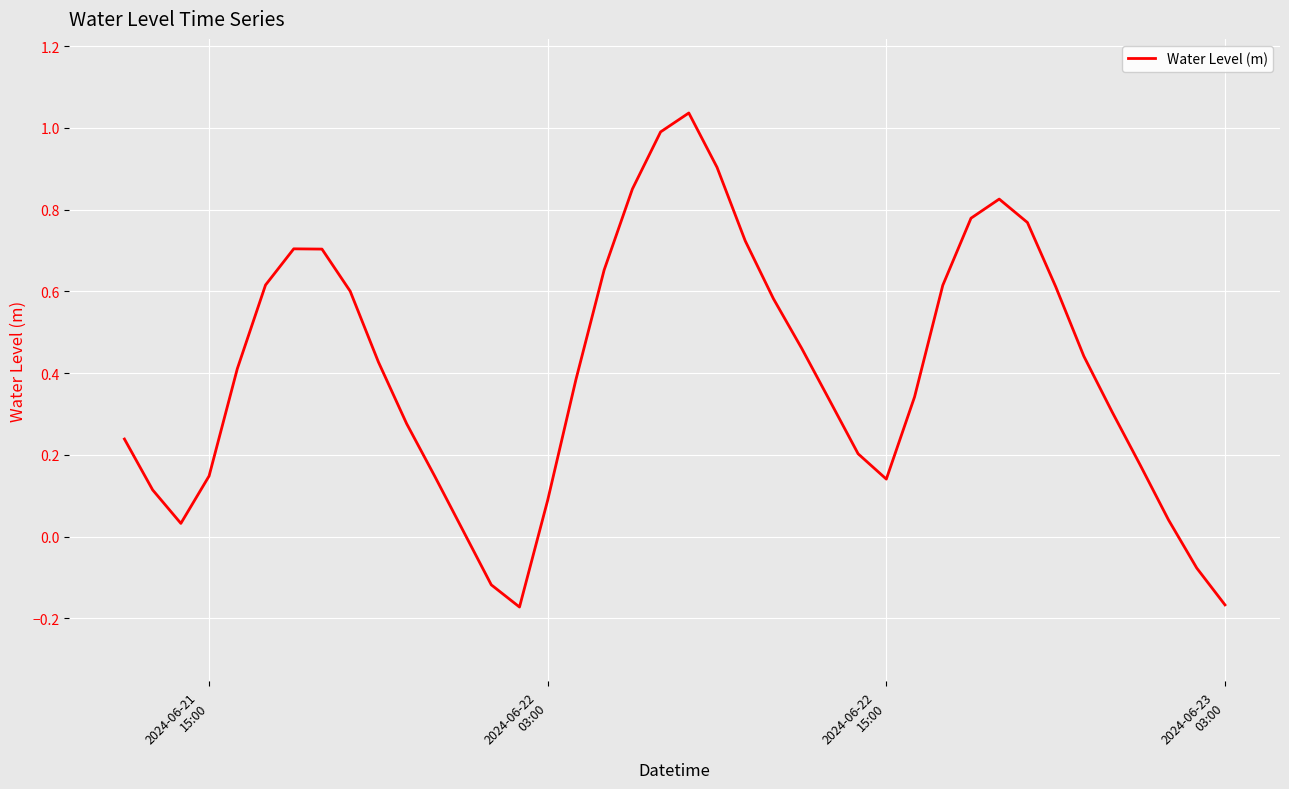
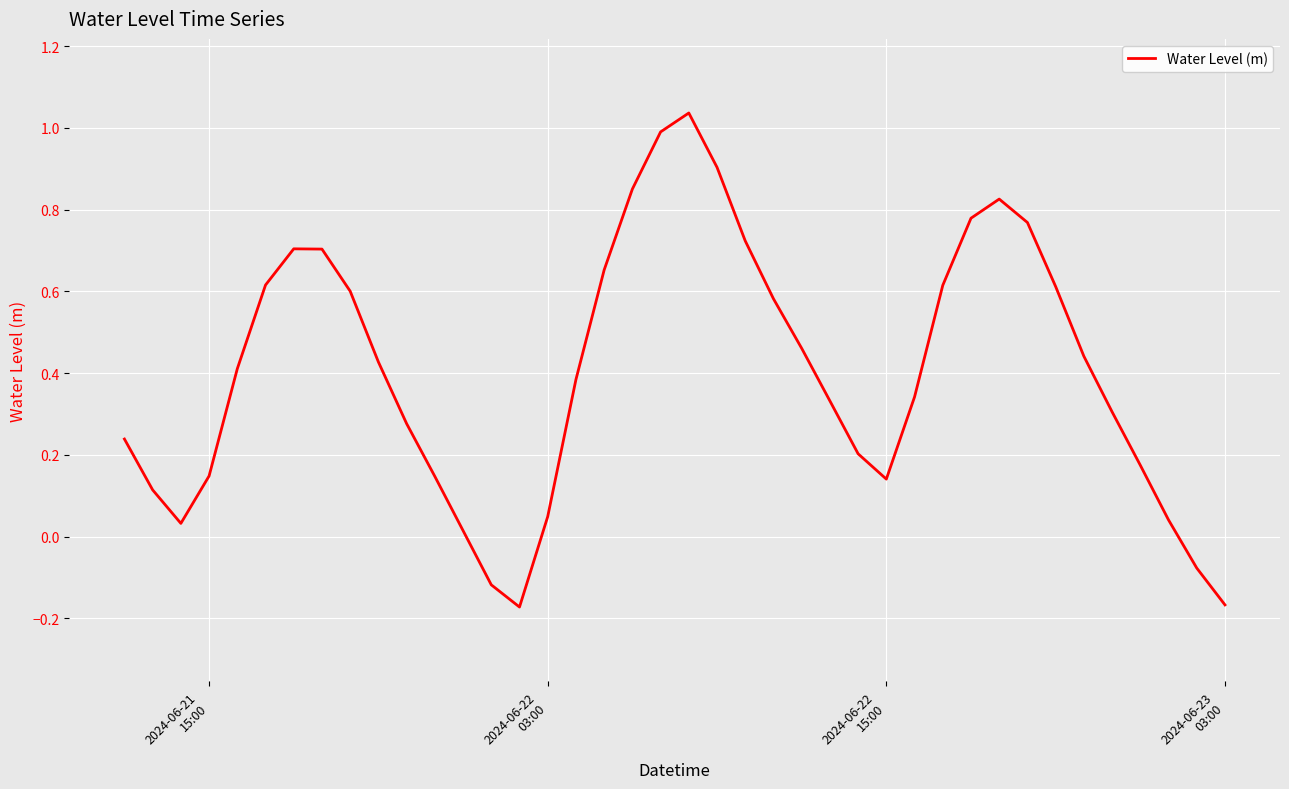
  {
    "2024-06-21 15:00": 0.15,
-   "2024-06-22 03:00": 0.09,
+   "2024-06-22 03:00": 0.05,
    "2024-06-22 15:00": 0.14,
    "2024-06-23 03:00": -0.17
  }
